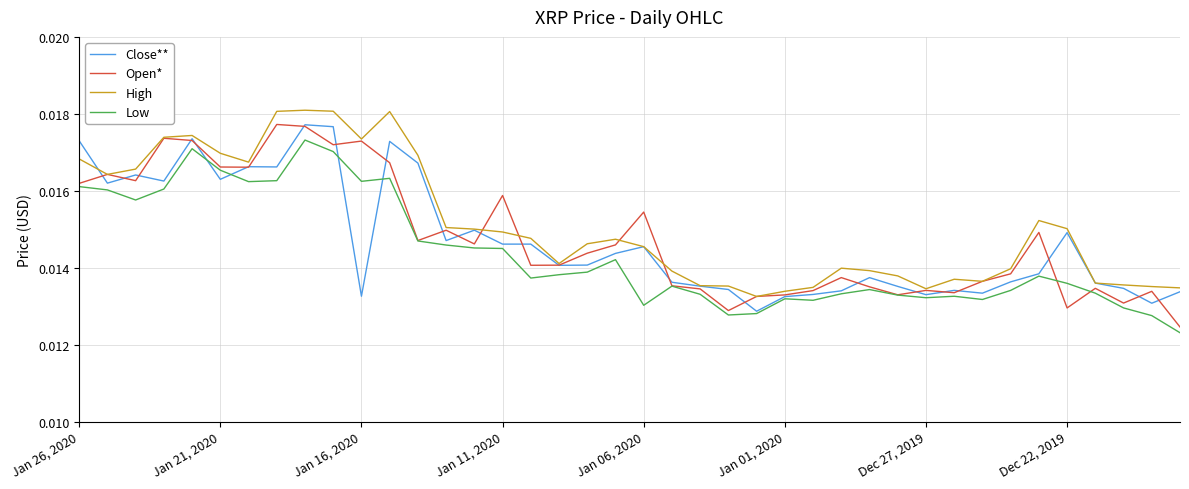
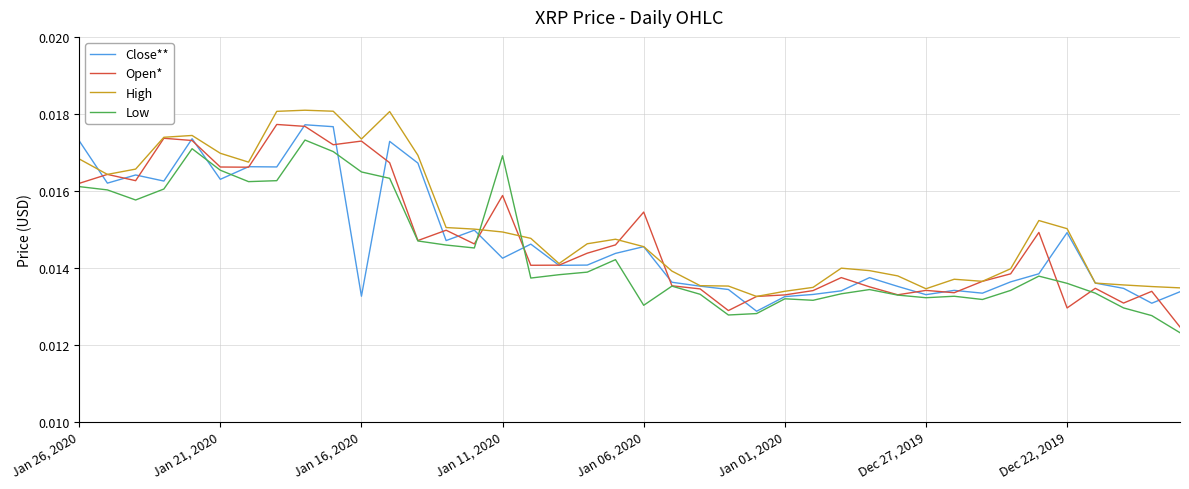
  {
    "Close**": {
      "Jan 26, 2020": 0.0173,
      "Jan 21, 2020": 0.0163,
      "Jan 16, 2020": 0.0133,
-     "Jan 11, 2020": 0.0146,
+     "Jan 11, 2020": 0.0142,
      "Dec 27, 2019": 0.0133,
      "Dec 22, 2019": 0.0149
    },
    "Open*": {
      "Jan 26, 2020": 0.0162,
      "Jan 21, 2020": 0.0166,
      "Jan 11, 2020": 0.0159,
      "Jan 06, 2020": 0.0154,
      "Dec 22, 2019": 0.0130
    },
    "High": {
      "Jan 26, 2020": 0.0168,
      "Jan 21, 2020": 0.0170,
      "Jan 11, 2020": 0.0149,
      "Jan 01, 2020": 0.0134,
      "Dec 22, 2019": 0.0150
    },
    "Low": {
      "Jan 26, 2020": 0.0161,
      "Jan 21, 2020": 0.0165,
-     "Jan 16, 2020": 0.0162,
-     "Jan 11, 2020": 0.0145,
+     "Jan 16, 2020": 0.0165,
+     "Jan 11, 2020": 0.0169,
      "Jan 06, 2020": 0.0130,
      "Dec 27, 2019": 0.0132,
      "Dec 22, 2019": 0.0136
    }
  }
